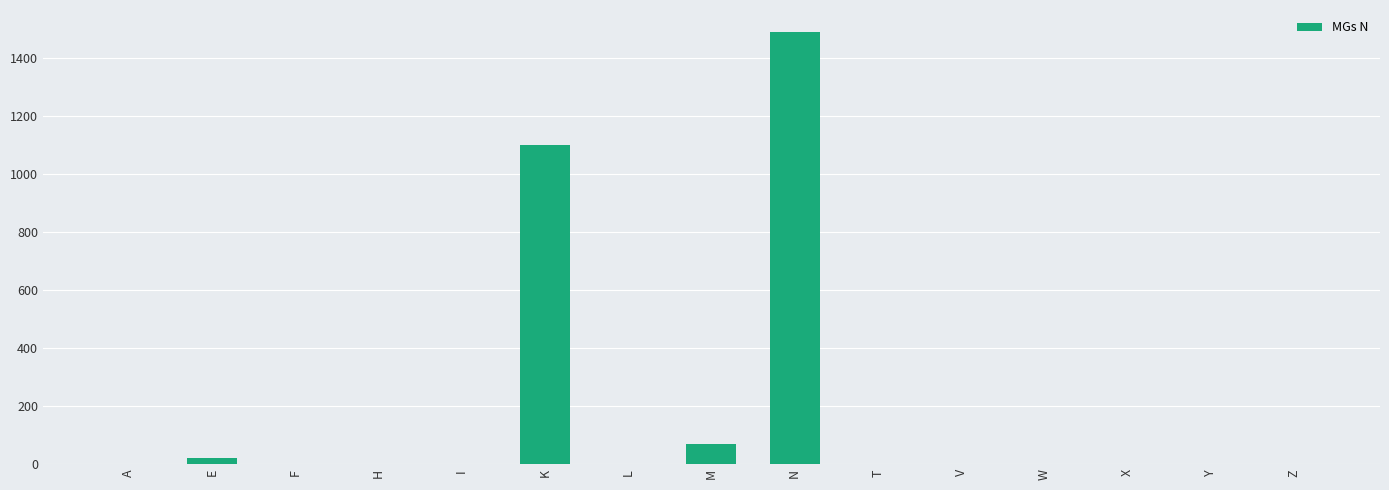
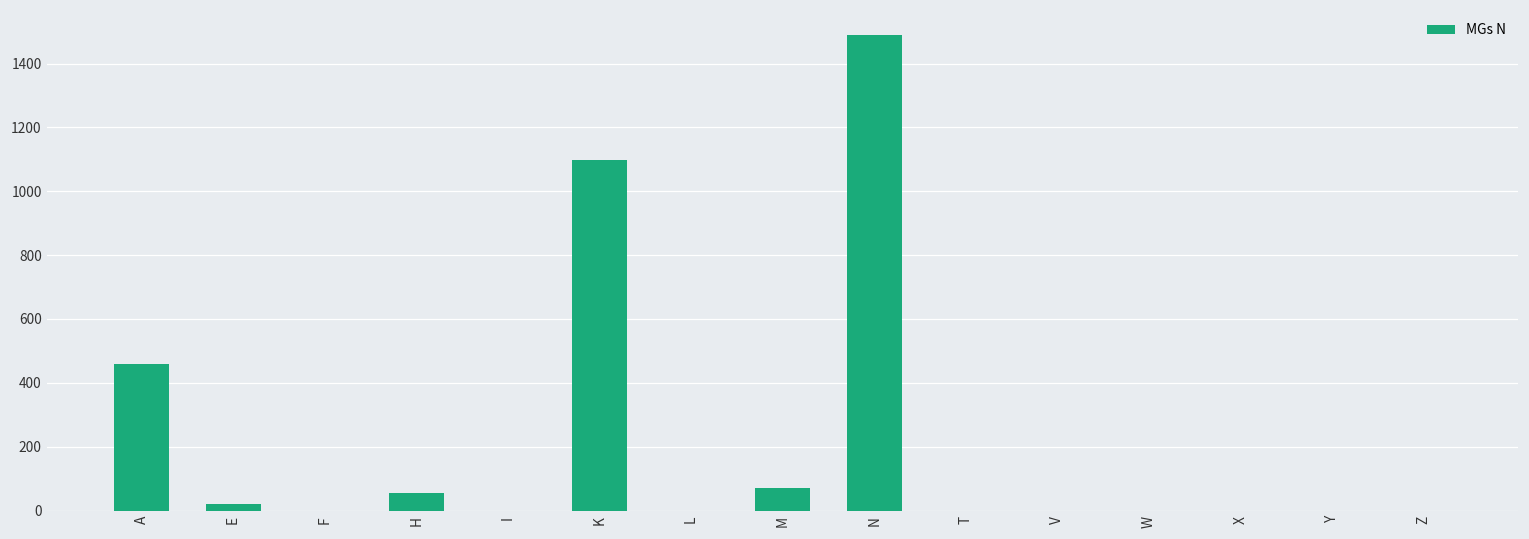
  {
-   "A": 0,
+   "A": 460,
    "E": 20,
    "F": 0,
-   "H": 0,
+   "H": 60,
    "I": 0,
    "K": 1100,
    "L": 0,
    "M": 70,
    "N": 1490,
    "T": 0,
    "V": 0,
    "W": 0,
    "X": 0,
    "Y": 0,
    "Z": 0
  }
